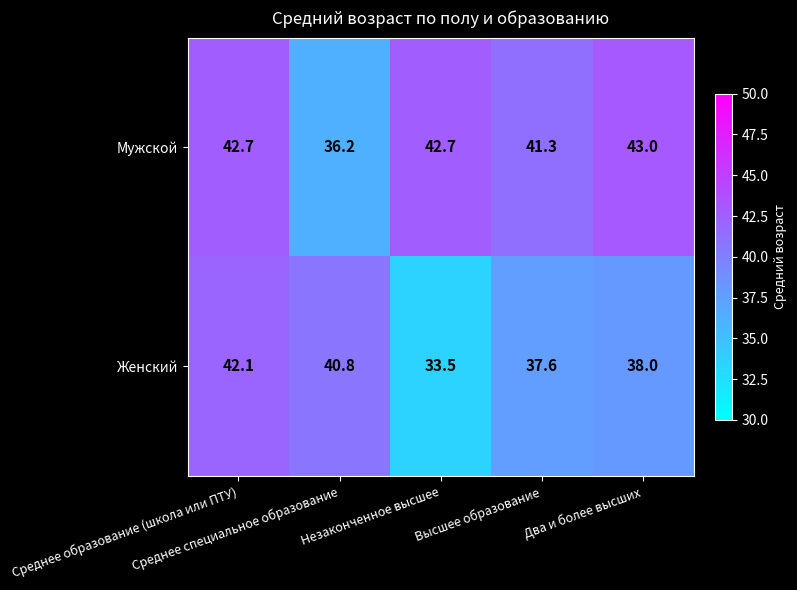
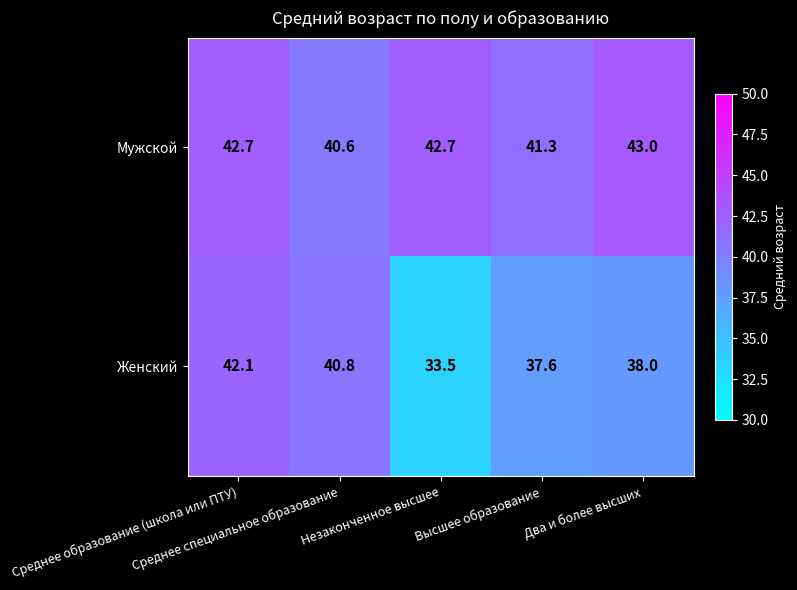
  {
    "Мужской": {
      "Среднее образование (школа или ПТУ)": 42.7,
-     "Среднее специальное образование": 36.2,
+     "Среднее специальное образование": 40.6,
      "Незаконченное высшее": 42.7,
      "Высшее образование": 41.3,
      "Два и более высших": 43.0
    },
    "Женский": {
      "Среднее образование (школа или ПТУ)": 42.1,
      "Среднее специальное образование": 40.8,
      "Незаконченное высшее": 33.5,
      "Высшее образование": 37.6,
      "Два и более высших": 38.0
    }
  }
